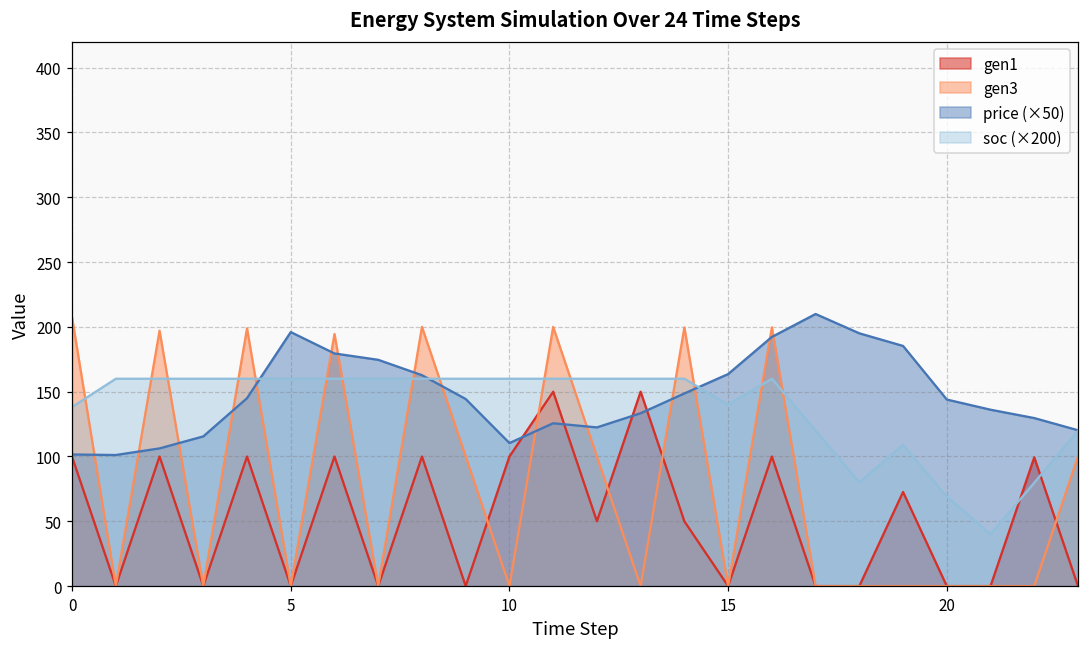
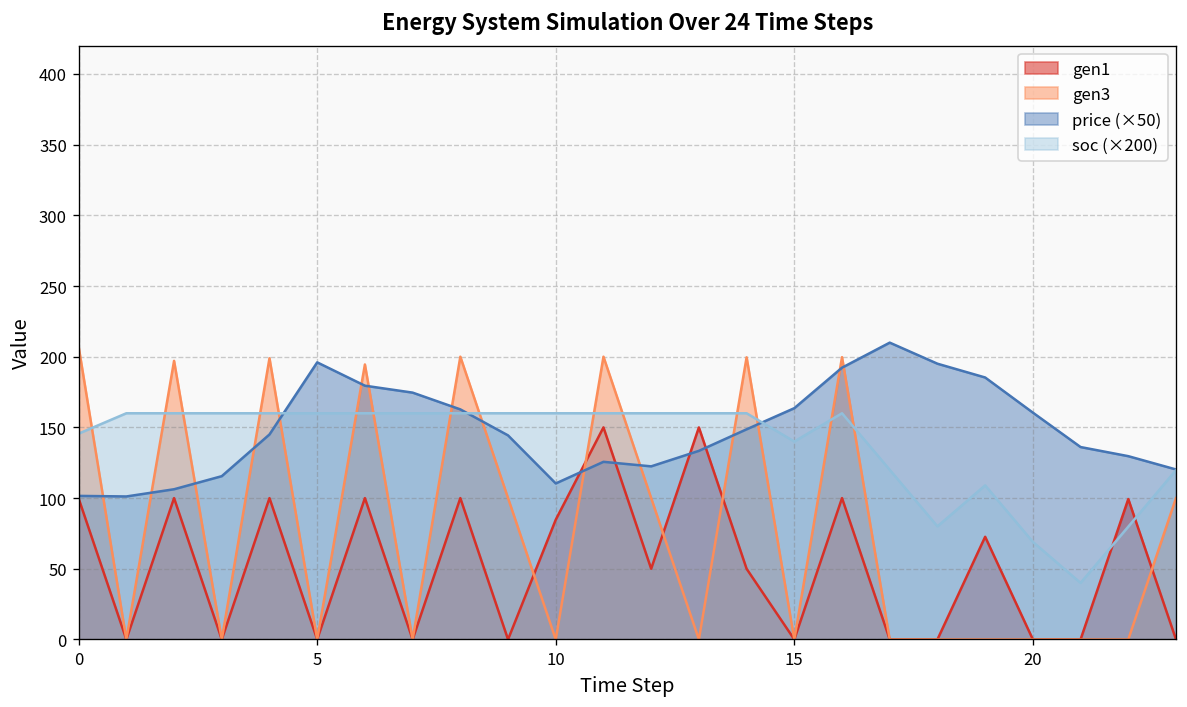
  {
    "gen1": {
-     "10": 100
+     "10": 85
    },
    "gen3": {
      "0": 207,
      "10": 0
    },
    "price (×50)": {
      "5": 196,
      "10": 110,
      "15": 164,
-     "20": 144
+     "20": 160
    },
    "soc (×200)": {
-     "0": 138,
+     "0": 146,
      "5": 160,
      "10": 160,
      "15": 140,
      "20": 69
    }
  }
